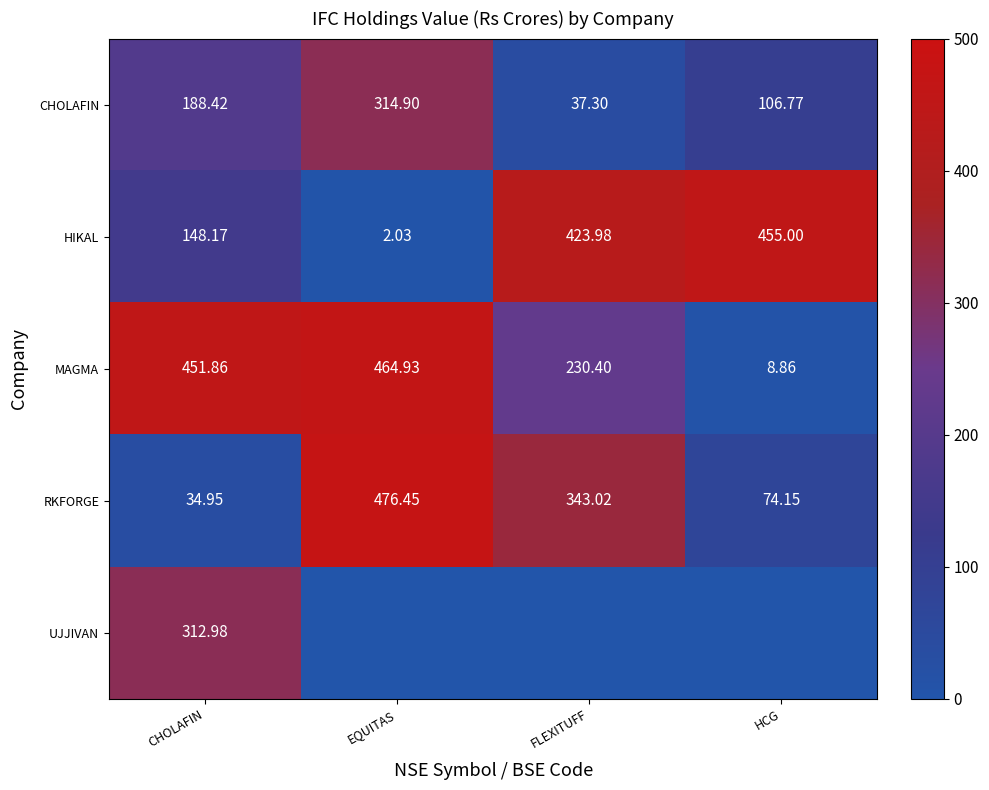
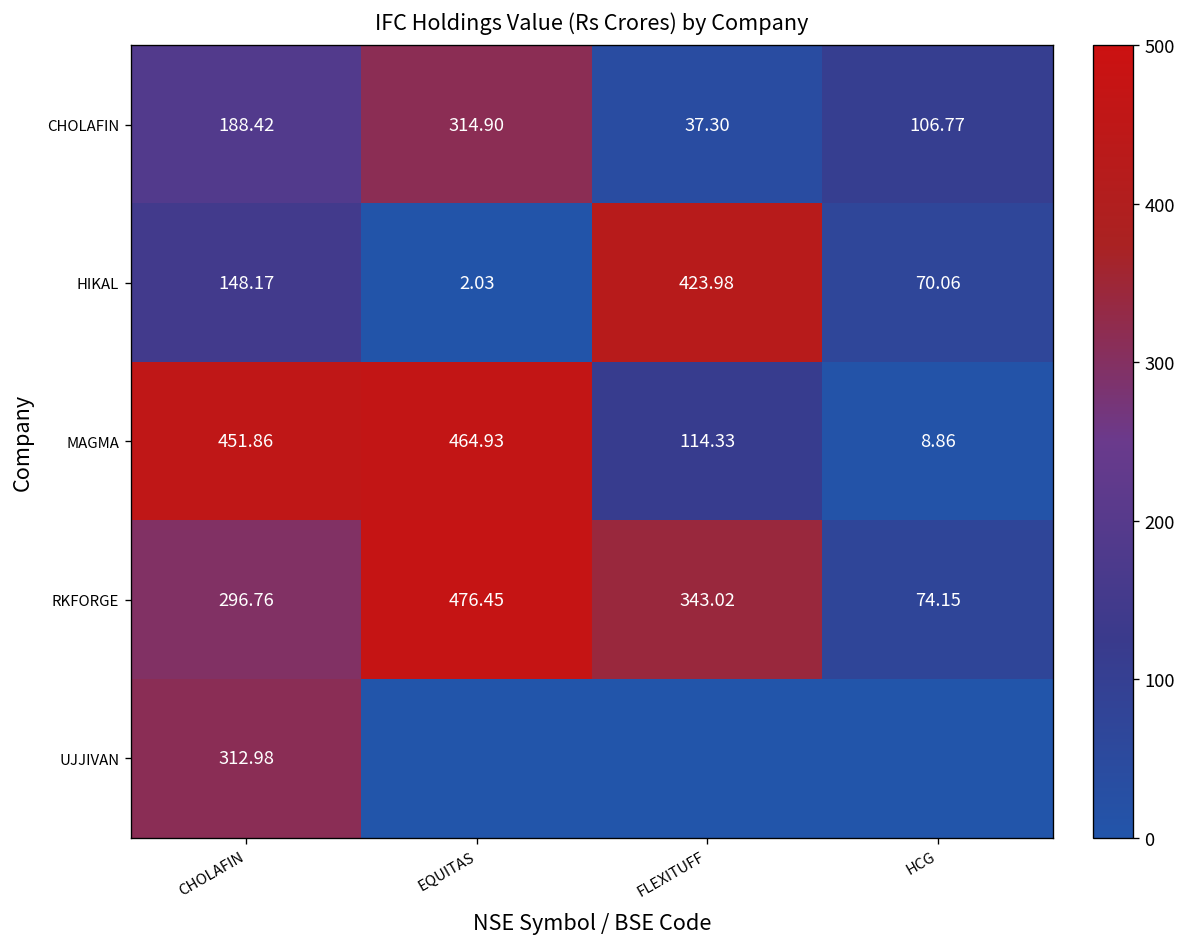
  {
    "CHOLAFIN": {
      "CHOLAFIN": 188.42,
      "EQUITAS": 314.90,
      "FLEXITUFF": 37.30,
      "HCG": 106.77
    },
    "HIKAL": {
      "CHOLAFIN": 148.17,
      "EQUITAS": 2.03,
      "FLEXITUFF": 423.98,
-     "HCG": 455.00
+     "HCG": 70.06
    },
    "MAGMA": {
      "CHOLAFIN": 451.86,
      "EQUITAS": 464.93,
-     "FLEXITUFF": 230.40,
+     "FLEXITUFF": 114.33,
      "HCG": 8.86
    },
    "RKFORGE": {
-     "CHOLAFIN": 34.95,
+     "CHOLAFIN": 296.76,
      "EQUITAS": 476.45,
      "FLEXITUFF": 343.02,
      "HCG": 74.15
    },
    "UJJIVAN": {
      "CHOLAFIN": 312.98
    }
  }
